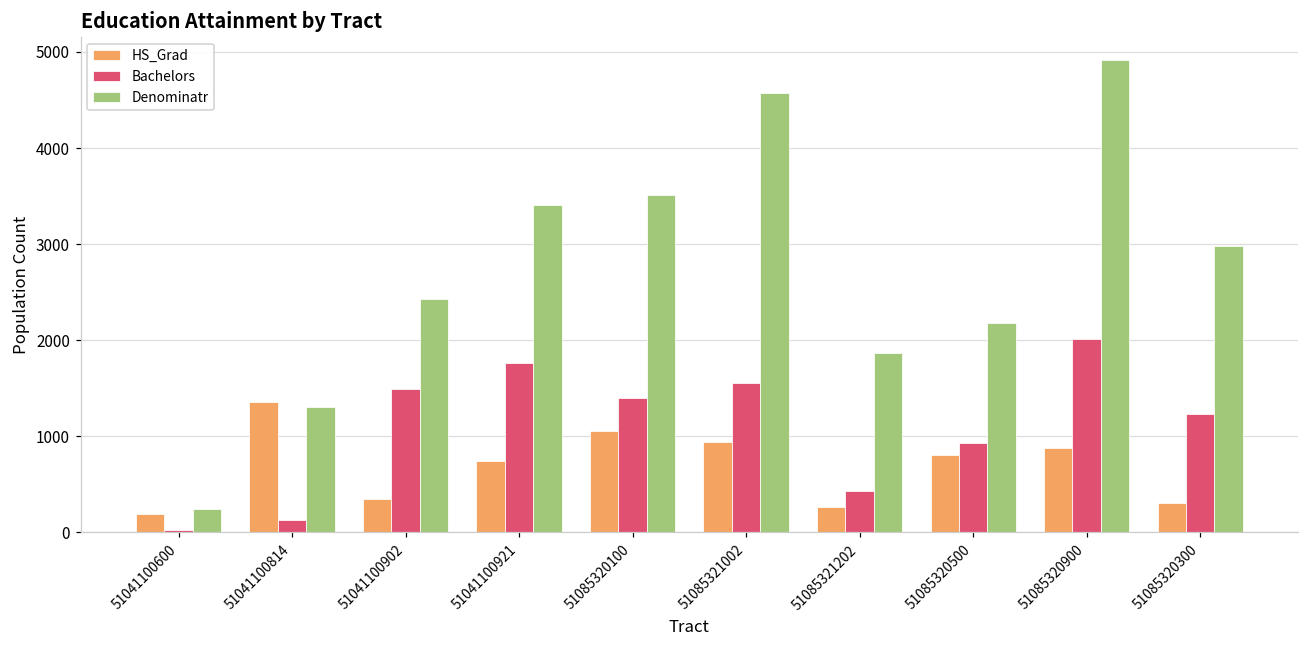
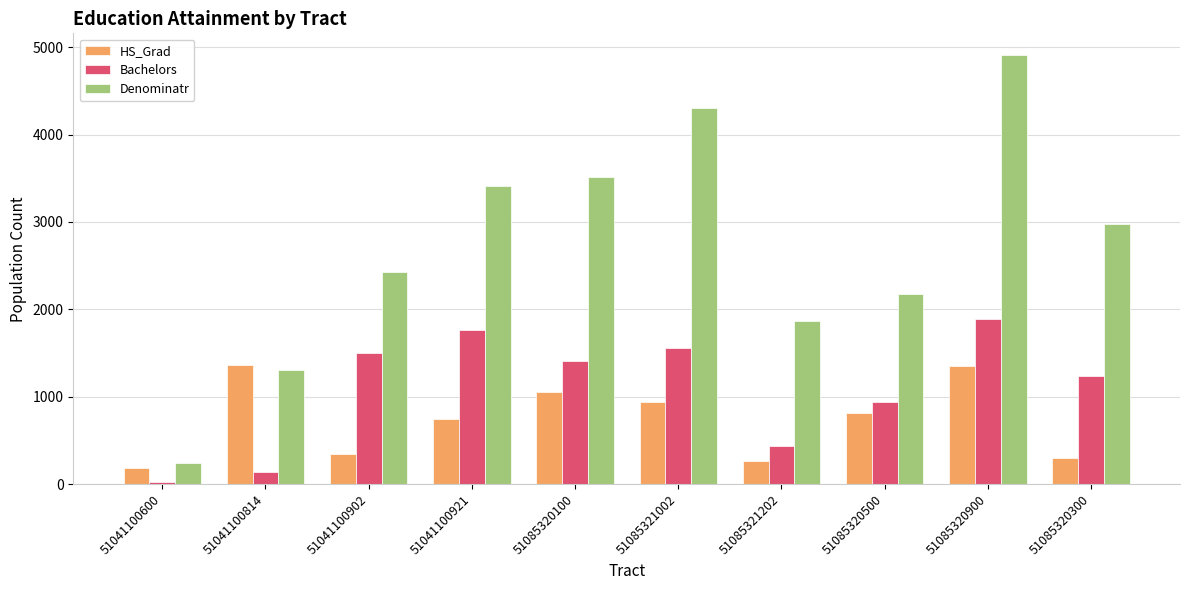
  {
    "HS_Grad": {
      "51041100600": 200,
      "51041100814": 1400,
      "51041100902": 300,
      "51041100921": 700,
      "51085320100": 1100,
      "51085321002": 900,
      "51085321202": 300,
      "51085320500": 800,
-     "51085320900": 900,
+     "51085320900": 1300,
      "51085320300": 300
    },
    "Bachelors": {
      "51041100814": 100,
      "51041100902": 1500,
      "51041100921": 1800,
      "51085320100": 1400,
      "51085321002": 1600,
      "51085321202": 400,
      "51085320500": 900,
-     "51085320900": 2000,
+     "51085320900": 1900,
      "51085320300": 1200
    },
    "Denominatr": {
      "51041100600": 200,
      "51041100814": 1300,
      "51041100902": 2400,
      "51041100921": 3400,
      "51085320100": 3500,
-     "51085321002": 4600,
+     "51085321002": 4300,
      "51085321202": 1900,
      "51085320500": 2200,
      "51085320900": 4900,
      "51085320300": 3000
    }
  }
